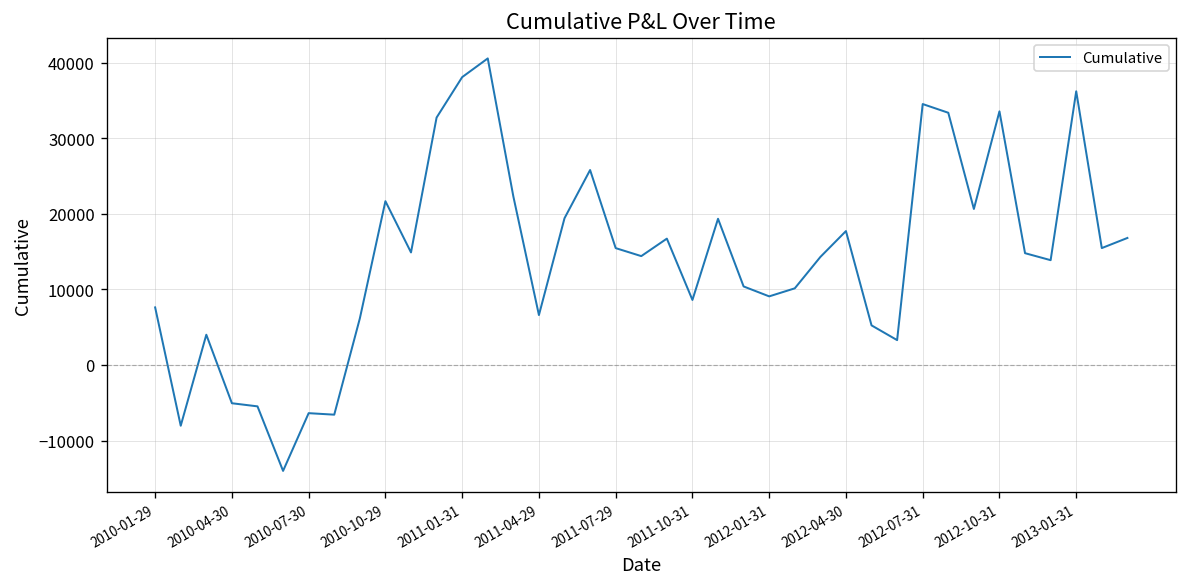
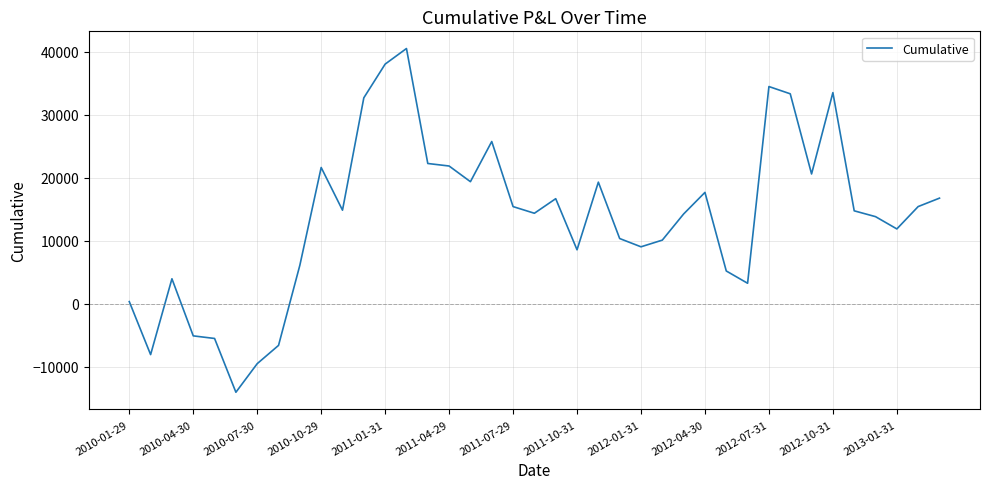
  {
-   "2010-01-29": 8000,
+   "2010-01-29": 0,
    "2010-04-30": -5000,
-   "2010-07-30": -6000,
+   "2010-07-30": -9000,
    "2010-10-29": 22000,
    "2011-01-31": 38000,
-   "2011-04-29": 7000,
+   "2011-04-29": 22000,
    "2011-07-29": 15000,
    "2011-10-31": 9000,
    "2012-01-31": 9000,
    "2012-04-30": 18000,
    "2012-07-31": 35000,
    "2012-10-31": 34000,
-   "2013-01-31": 36000
+   "2013-01-31": 12000
  }
